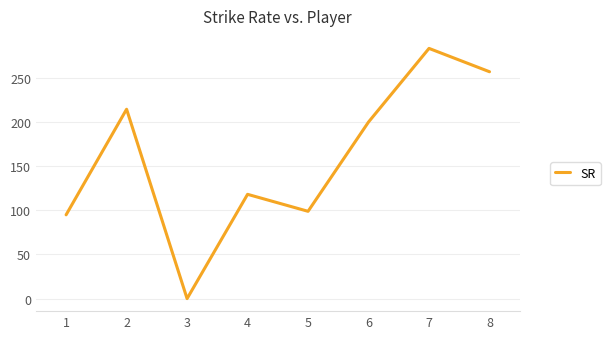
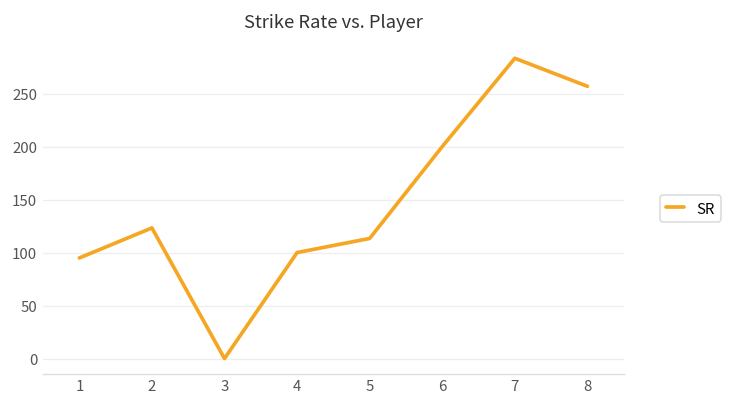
  {
    "1": 90,
-   "2": 210,
+   "2": 120,
    "3": 0,
-   "4": 120,
-   "5": 100,
+   "4": 100,
+   "5": 110,
    "6": 200,
    "7": 280,
    "8": 260
  }
